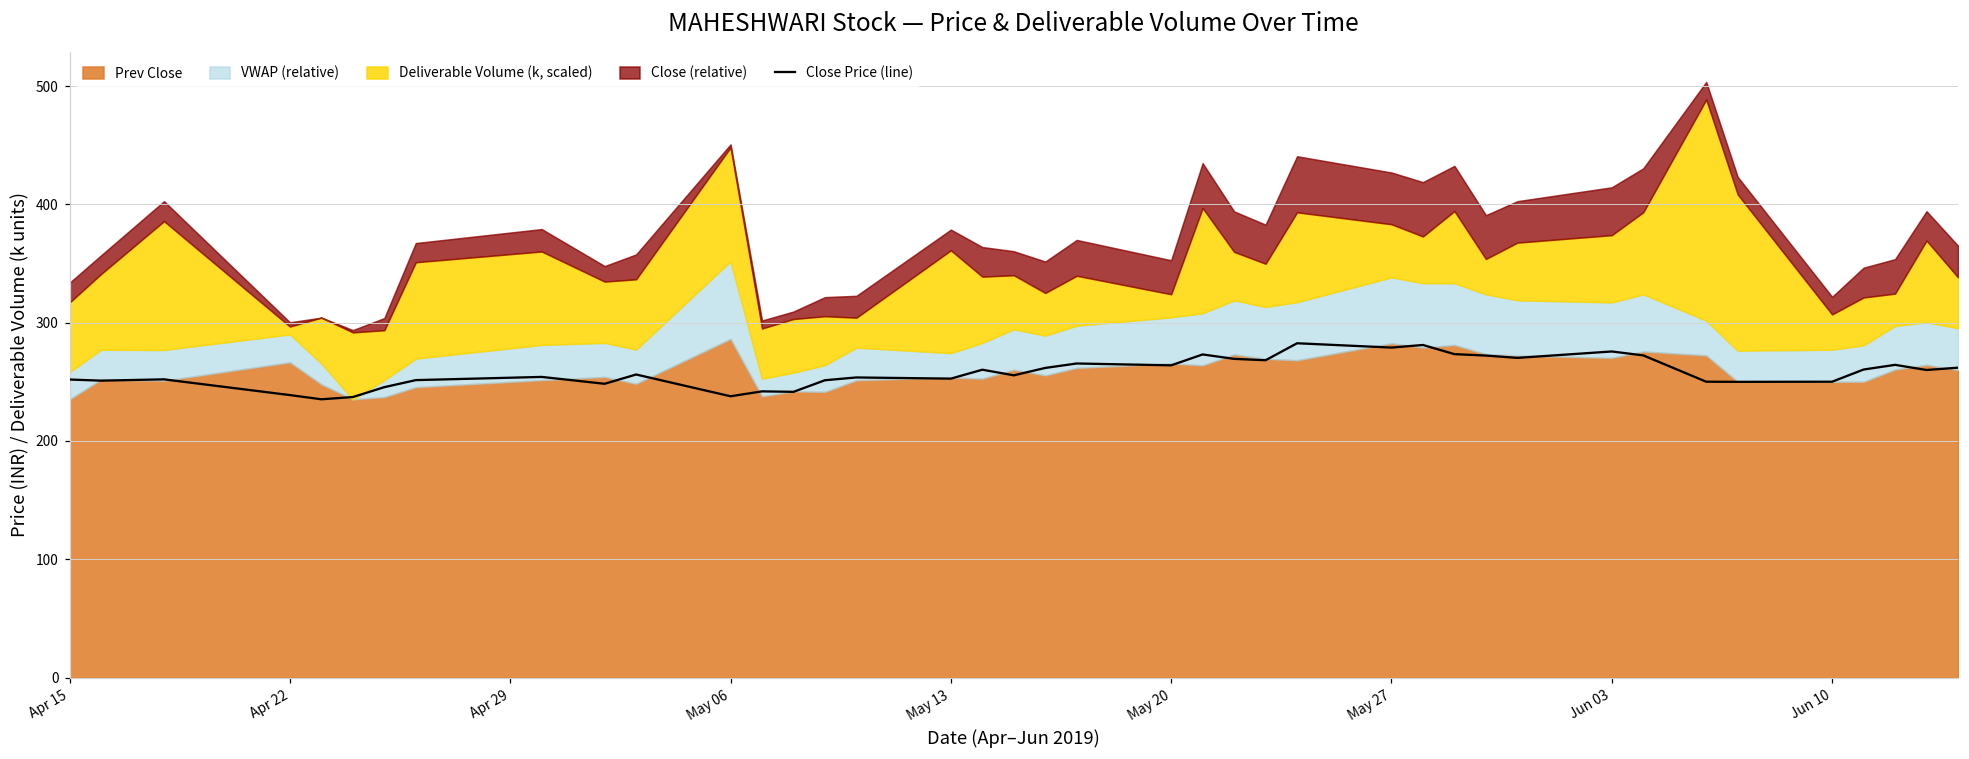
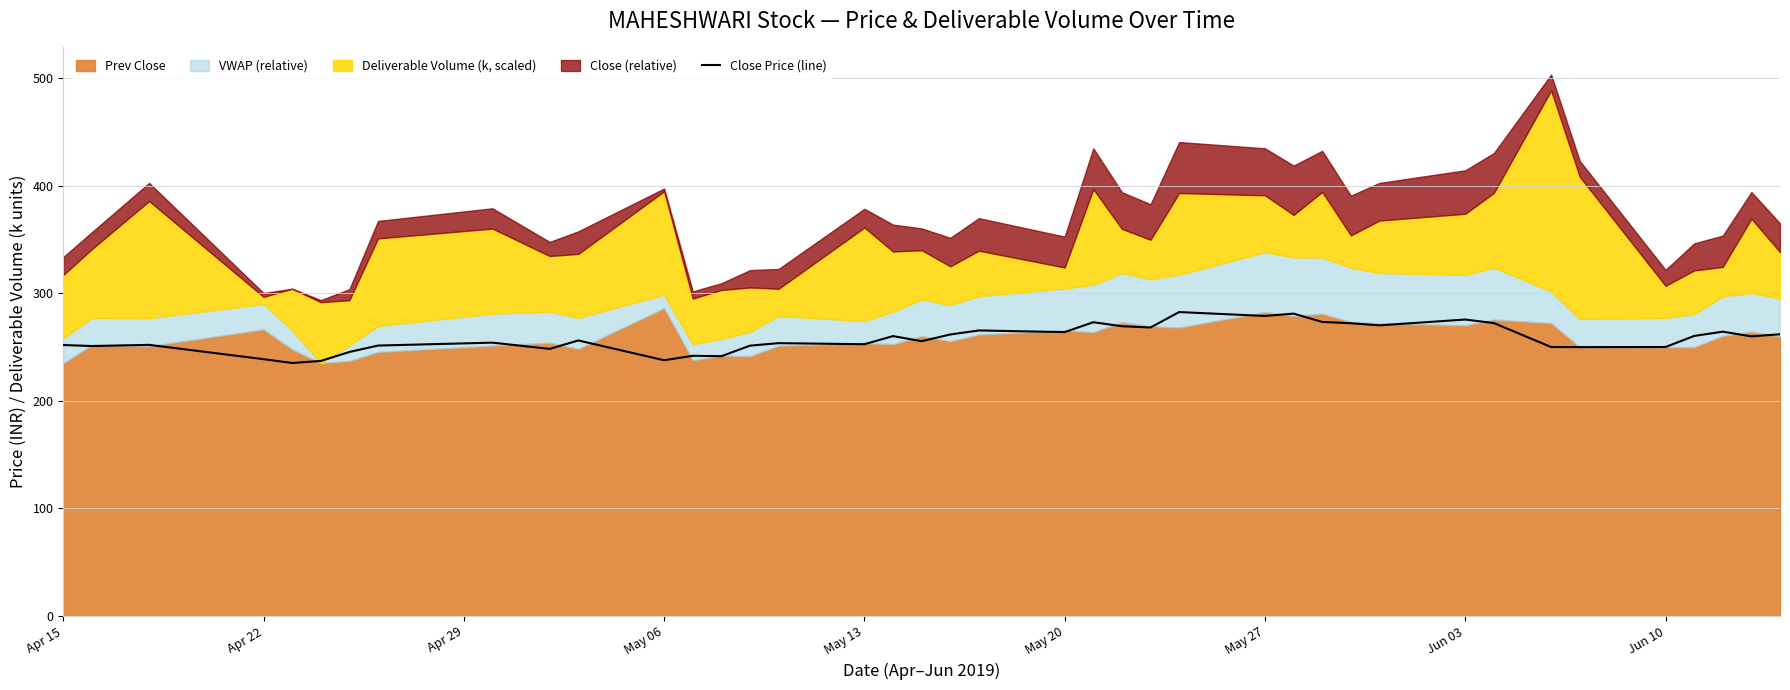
  {
    "Close Price (line)": {
      "Apr 15": 252,
      "Apr 22": 239,
      "May 06": 238,
      "May 27": 279,
      "Jun 03": 276
    },
    "Prev Close": {
      "Apr 15": 235,
      "Apr 22": 267,
      "May 06": 286,
      "May 27": 283,
      "Jun 03": 270
    },
    "VWAP (relative)": {
      "Apr 15": 23,
      "Apr 22": 24,
-     "May 06": 66,
+     "May 06": 13,
      "May 13": 21,
      "May 20": 39,
      "May 27": 56,
      "Jun 03": 47,
      "Jun 10": 27
    },
    "Deliverable Volume (k, scaled)": {
      "Apr 15": 59,
      "Apr 22": 7,
      "May 06": 96,
      "May 13": 87,
      "May 20": 19,
-     "May 27": 45,
+     "May 27": 53,
      "Jun 03": 57,
      "Jun 10": 30
    },
    "Close (relative)": {
      "Apr 15": 17,
      "Apr 22": 4,
      "May 06": 3,
      "May 13": 17,
      "May 20": 29,
      "May 27": 44,
      "Jun 03": 40,
      "Jun 10": 15
    }
  }
